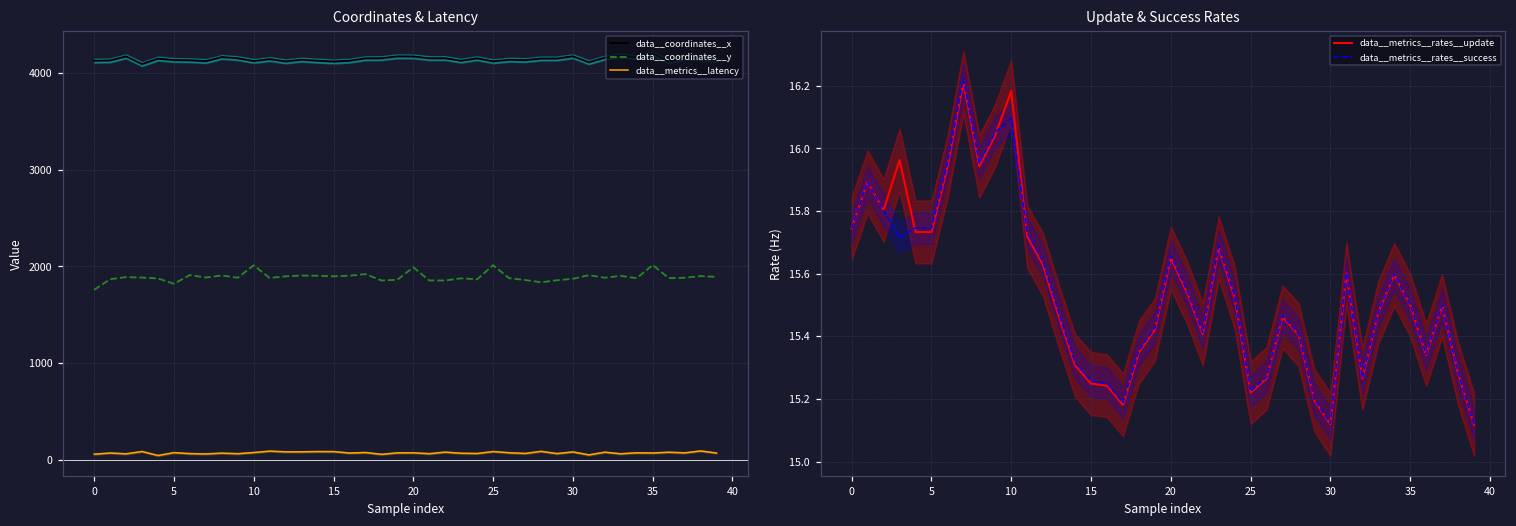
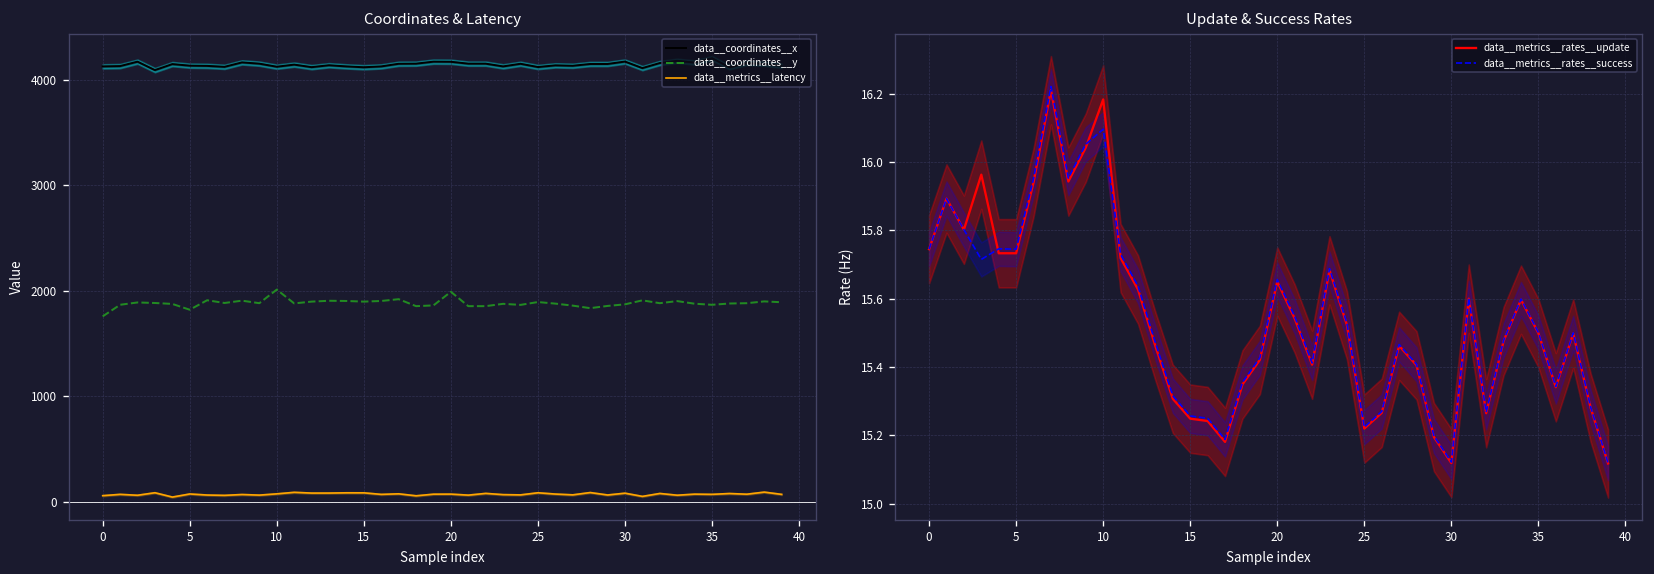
  {
    "Coordinates & Latency": {
      "data__coordinates__y": {
        "0": 1800,
        "5": 1800,
        "10": 2000,
        "15": 1900,
        "20": 2000,
-       "25": 2000,
+       "25": 1900,
        "30": 1900,
-       "35": 2000
+       "35": 1900
      }
    }
  }
